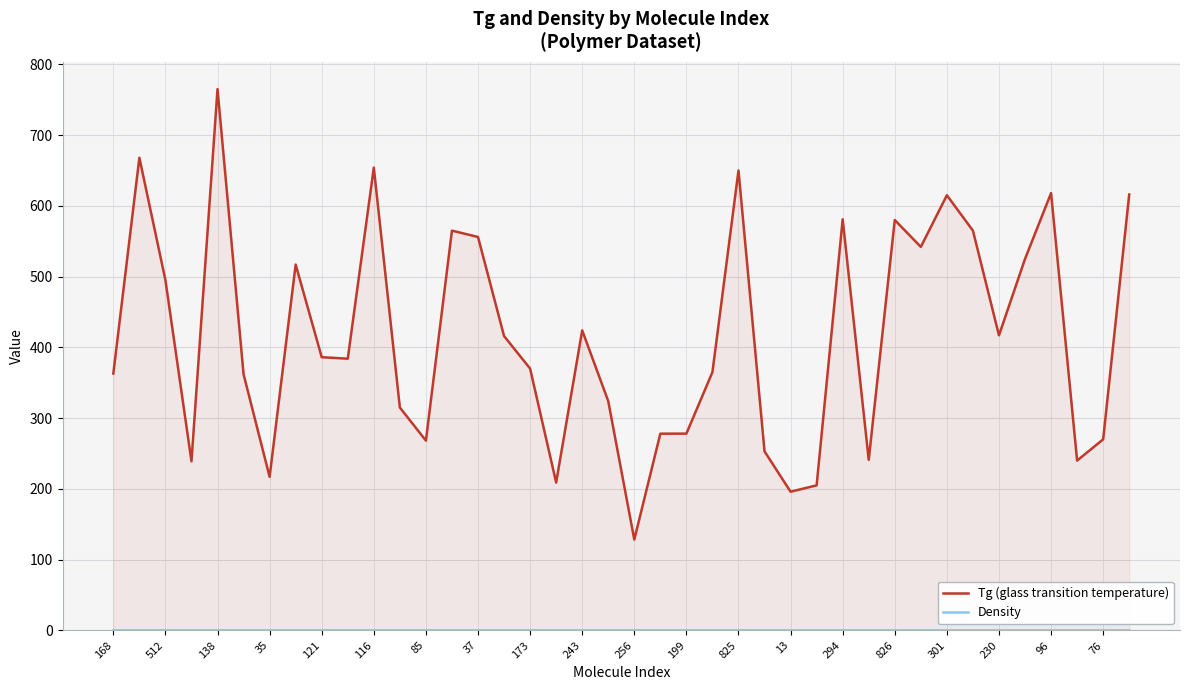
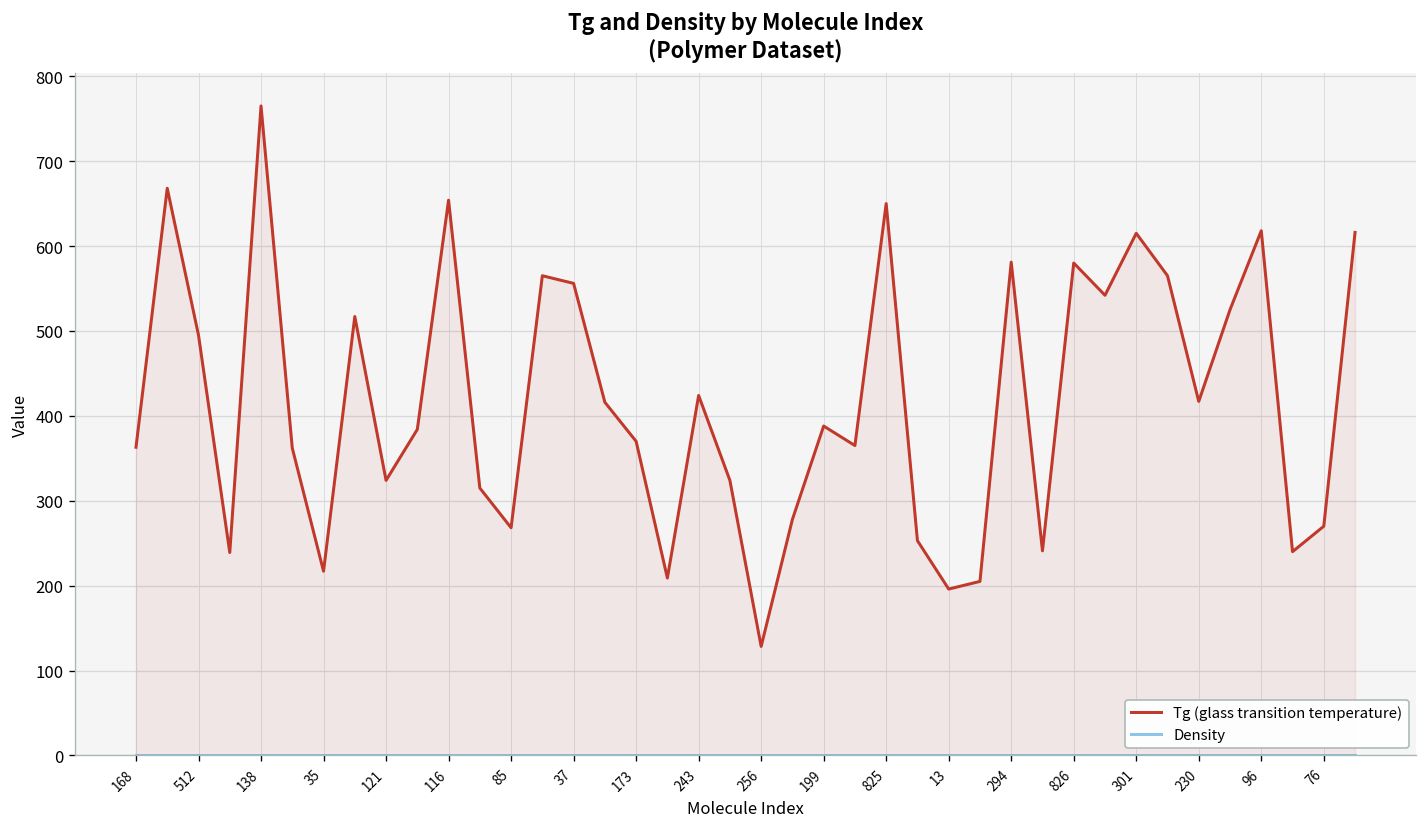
  {
    "Tg (glass transition temperature)": {
      "168": 360,
      "512": 500,
      "138": 770,
-     "121": 390,
+     "121": 320,
      "116": 650,
      "85": 270,
      "173": 370,
      "243": 420,
      "256": 130,
-     "199": 280,
+     "199": 390,
      "825": 650,
      "294": 580,
      "826": 580,
      "301": 620,
      "230": 420,
      "96": 620,
      "76": 270
    },
    "Density": {
      "168": 0,
      "512": 0,
      "138": 0,
      "121": 0,
      "116": 0,
      "85": 0,
      "173": 0,
      "243": 0,
      "256": 0,
      "199": 0,
      "825": 0,
      "294": 0,
      "826": 0,
      "301": 0,
      "230": 0,
      "96": 0,
      "76": 0
    }
  }
